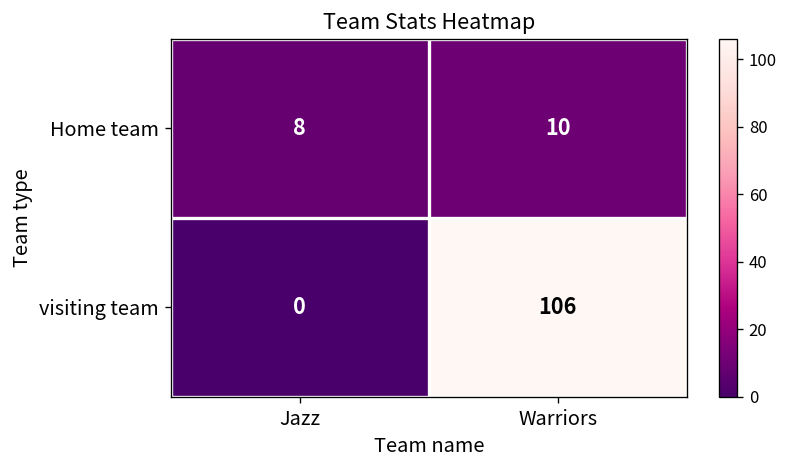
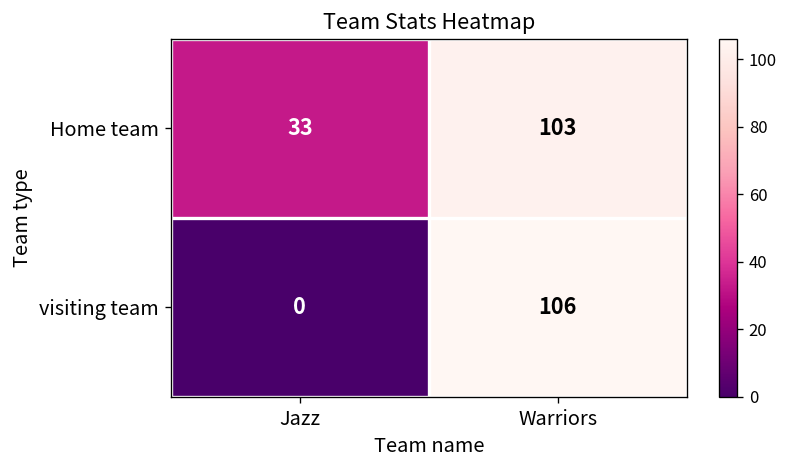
  {
    "Home team": {
-     "Jazz": 8,
-     "Warriors": 10
+     "Jazz": 33,
+     "Warriors": 103
    },
    "visiting team": {
      "Jazz": 0,
      "Warriors": 106
    }
  }
